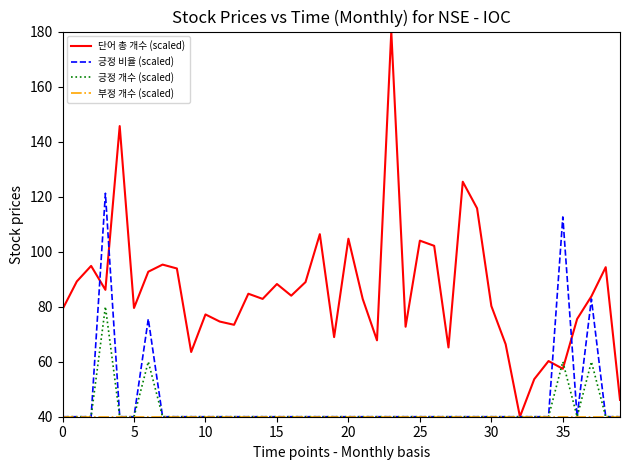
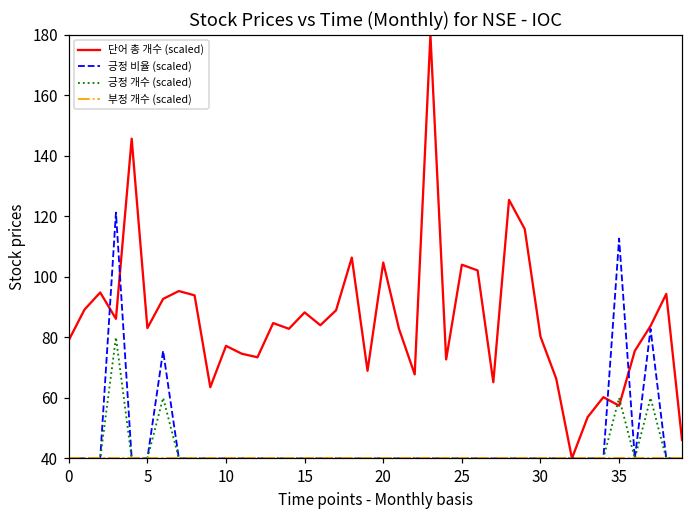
  {
    "단어 총 개수 (scaled)": {
      "0": 79,
-     "5": 80,
+     "5": 83,
      "10": 77,
      "15": 88,
      "20": 105,
      "25": 104,
      "30": 80,
      "35": 57
    },
    "긍정 비율 (scaled)": {
      "35": 113
    },
    "긍정 개수 (scaled)": {
      "35": 60
    },
    "부정 개수 (scaled)": {
      "35": 40
    }
  }
